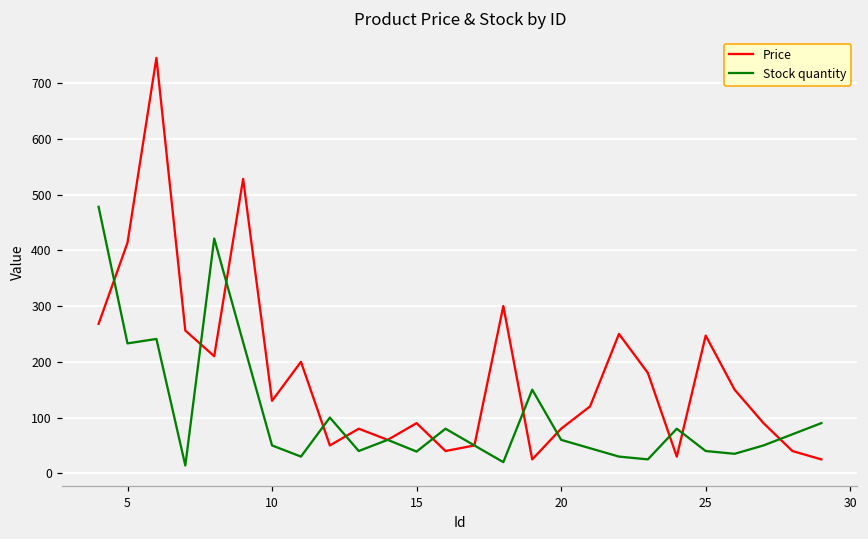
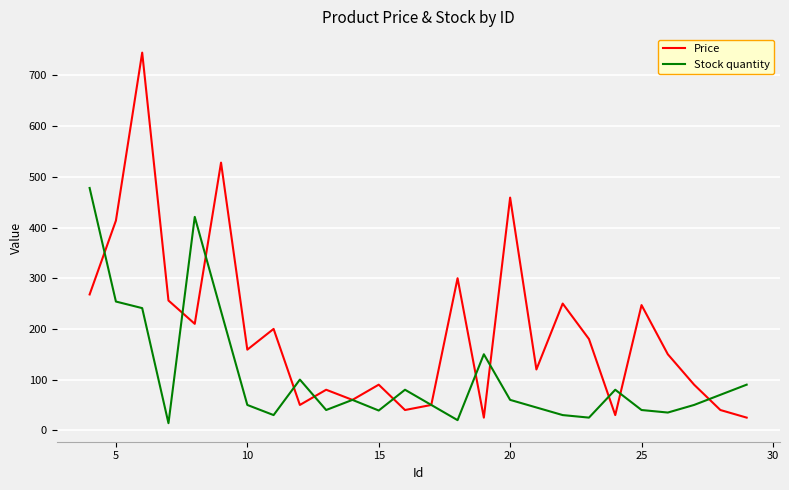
  {
    "Price": {
      "5": 410,
-     "10": 130,
+     "10": 160,
      "15": 90,
-     "20": 80,
+     "20": 460,
      "25": 250
    },
    "Stock quantity": {
-     "5": 230,
+     "5": 250,
      "10": 50,
      "15": 40,
      "20": 60,
      "25": 40
    }
  }
